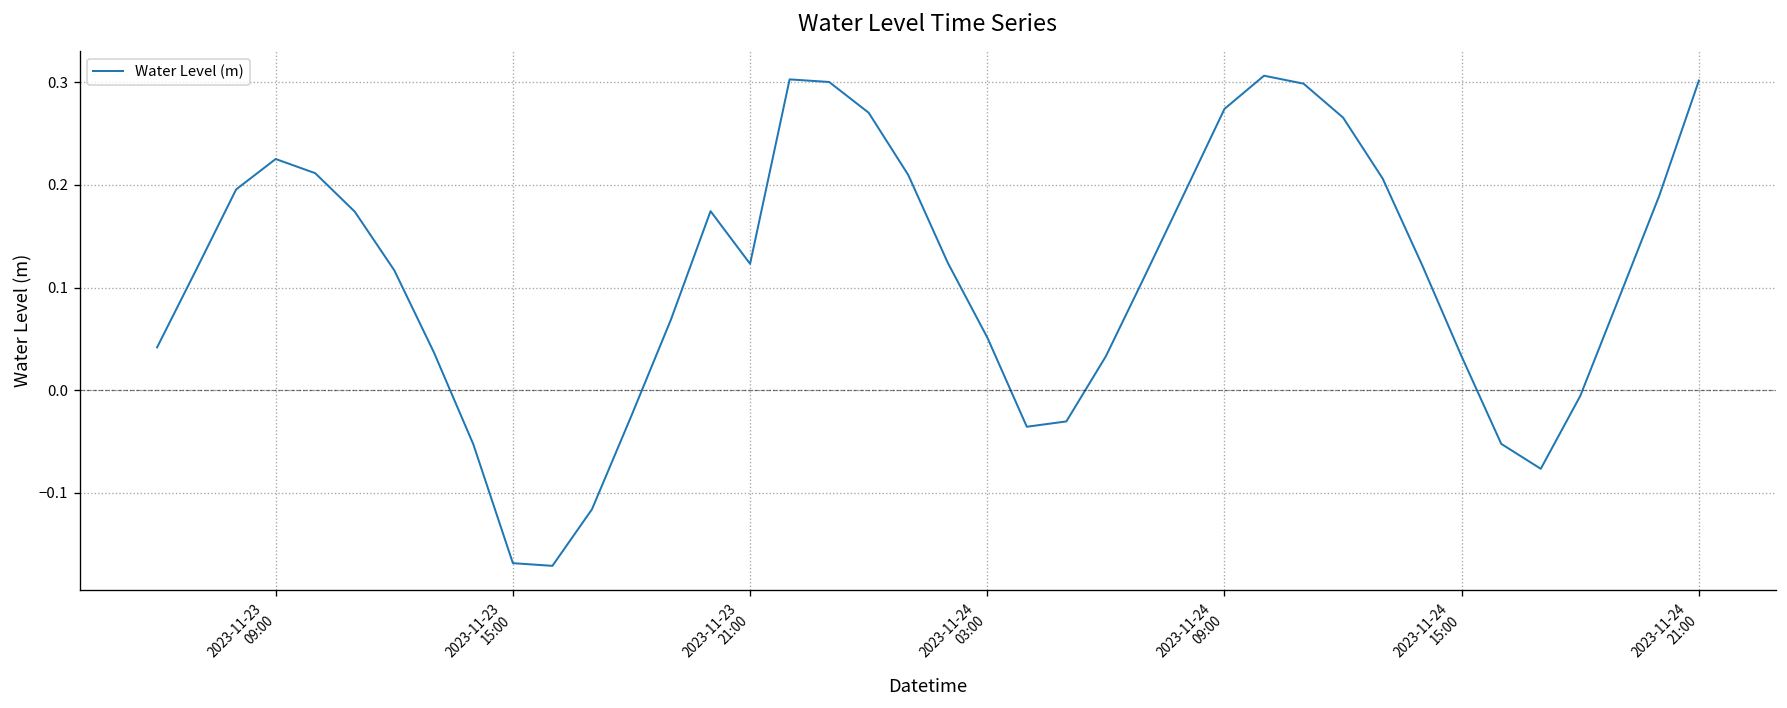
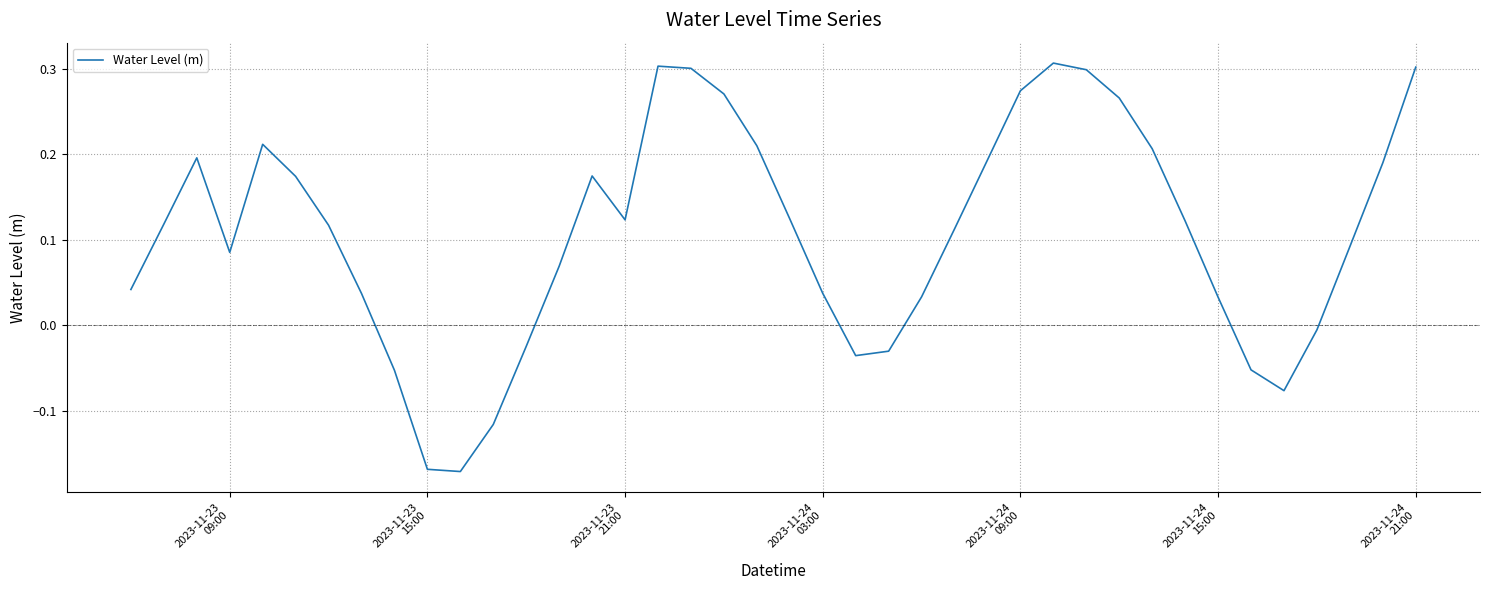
  {
-   "2023-11-23 09:00": 0.23,
+   "2023-11-23 09:00": 0.09,
    "2023-11-23 15:00": -0.17,
    "2023-11-23 21:00": 0.12,
-   "2023-11-24 03:00": 0.05,
+   "2023-11-24 03:00": 0.04,
    "2023-11-24 09:00": 0.27,
    "2023-11-24 15:00": 0.03,
    "2023-11-24 21:00": 0.30
  }
